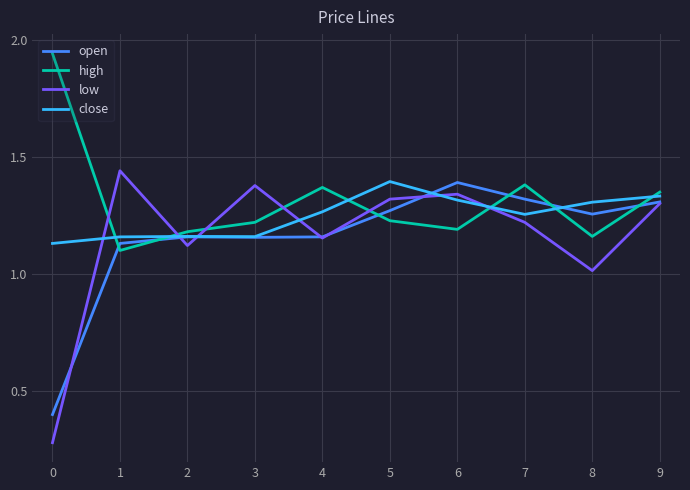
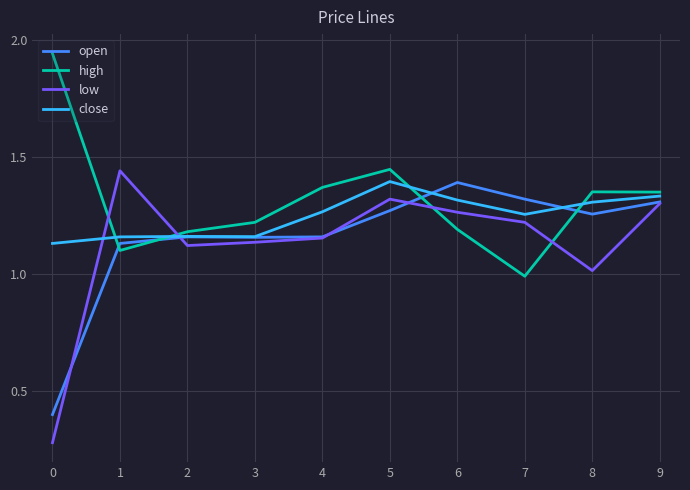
  {
    "high": {
      "1": 1.10,
      "2": 1.18,
      "3": 1.22,
      "4": 1.37,
-     "5": 1.23,
+     "5": 1.45,
      "6": 1.19,
-     "7": 1.38,
-     "8": 1.16,
+     "7": 0.99,
+     "8": 1.35,
      "9": 1.35
    },
    "low": {
      "0": 0.28,
      "1": 1.44,
      "2": 1.12,
-     "3": 1.38,
+     "3": 1.14,
      "5": 1.32,
-     "6": 1.34,
+     "6": 1.26,
      "7": 1.22,
      "8": 1.01
    }
  }
